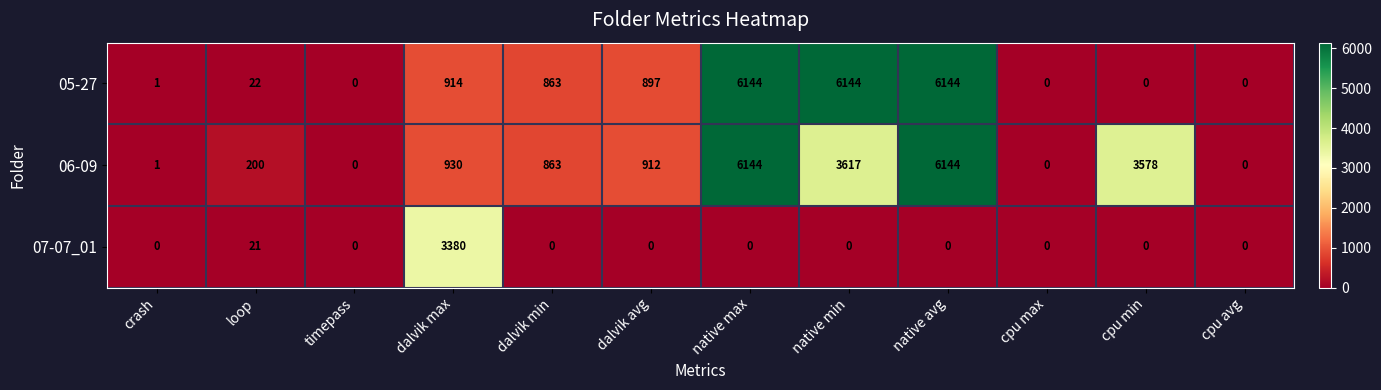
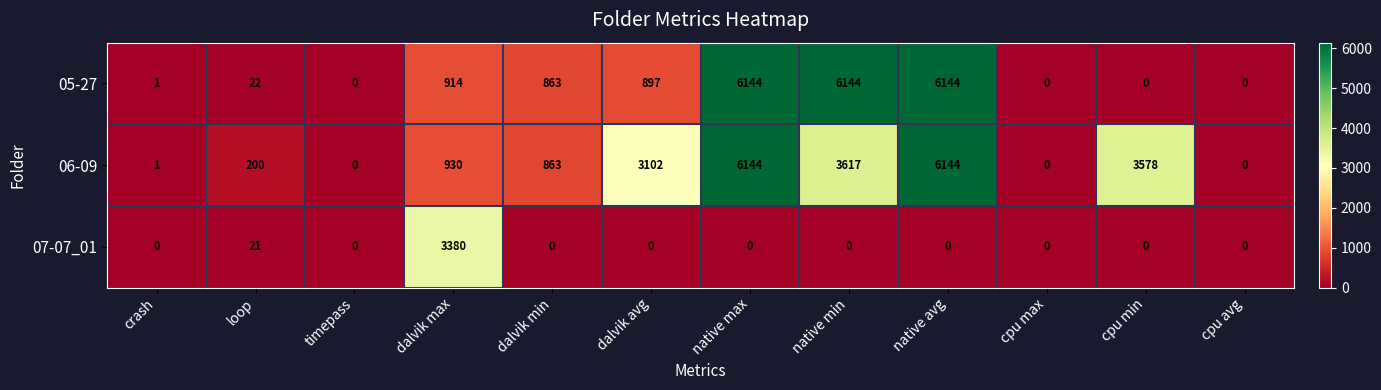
  {
    "05-27": {
      "crash": 1,
      "loop": 22,
      "timepass": 0,
      "dalvik max": 914,
      "dalvik min": 863,
      "dalvik avg": 897,
      "native max": 6144,
      "native min": 6144,
      "native avg": 6144,
      "cpu max": 0,
      "cpu min": 0,
      "cpu avg": 0
    },
    "06-09": {
      "crash": 1,
      "loop": 200,
      "timepass": 0,
      "dalvik max": 930,
      "dalvik min": 863,
-     "dalvik avg": 912,
+     "dalvik avg": 3102,
      "native max": 6144,
      "native min": 3617,
      "native avg": 6144,
      "cpu max": 0,
      "cpu min": 3578,
      "cpu avg": 0
    },
    "07-07_01": {
      "crash": 0,
      "loop": 21,
      "timepass": 0,
      "dalvik max": 3380,
      "dalvik min": 0,
      "dalvik avg": 0,
      "native max": 0,
      "native min": 0,
      "native avg": 0,
      "cpu max": 0,
      "cpu min": 0,
      "cpu avg": 0
    }
  }
